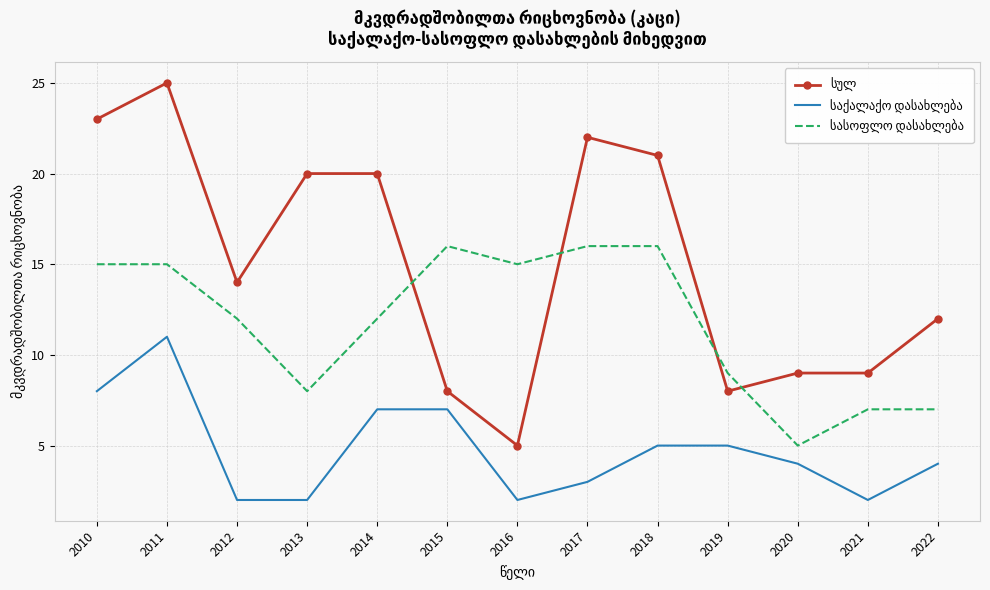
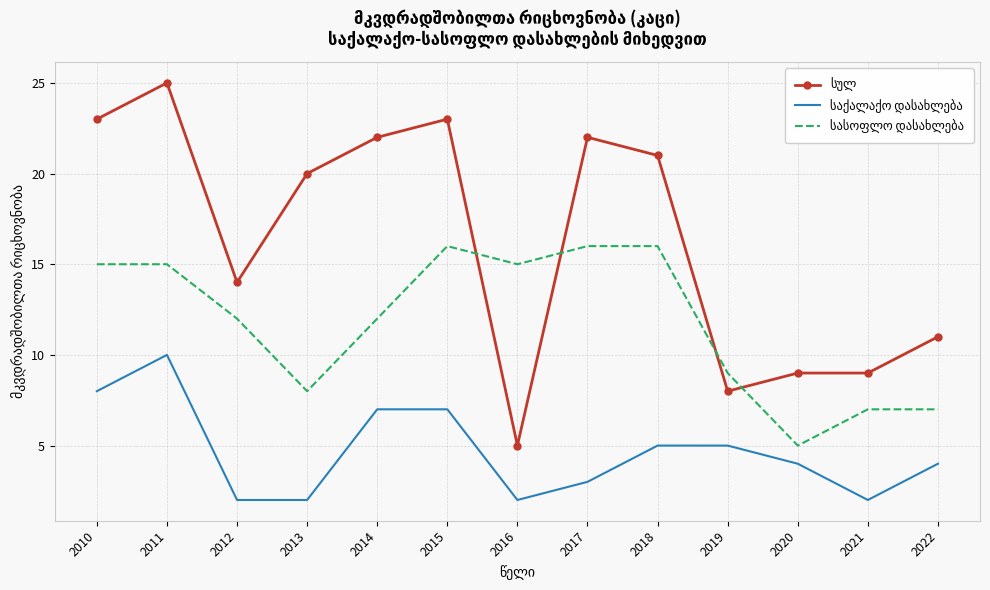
  {
    "სულ": {
      "2010": 23,
      "2011": 25,
      "2012": 14,
      "2013": 20,
-     "2014": 20,
-     "2015": 8,
+     "2014": 22,
+     "2015": 23,
      "2016": 5,
      "2017": 22,
      "2018": 21,
      "2019": 8,
      "2020": 9,
      "2021": 9,
-     "2022": 12
+     "2022": 11
    },
    "საქალაქო დასახლება": {
      "2010": 8,
-     "2011": 11,
+     "2011": 10,
      "2012": 2,
      "2013": 2,
      "2014": 7,
      "2015": 7,
      "2016": 2,
      "2017": 3,
      "2018": 5,
      "2019": 5,
      "2020": 4,
      "2021": 2,
      "2022": 4
    },
    "სასოფლო დასახლება": {
      "2010": 15,
      "2011": 15,
      "2012": 12,
      "2013": 8,
      "2014": 12,
      "2015": 16,
      "2016": 15,
      "2017": 16,
      "2018": 16,
      "2019": 9,
      "2020": 5,
      "2021": 7,
      "2022": 7
    }
  }
